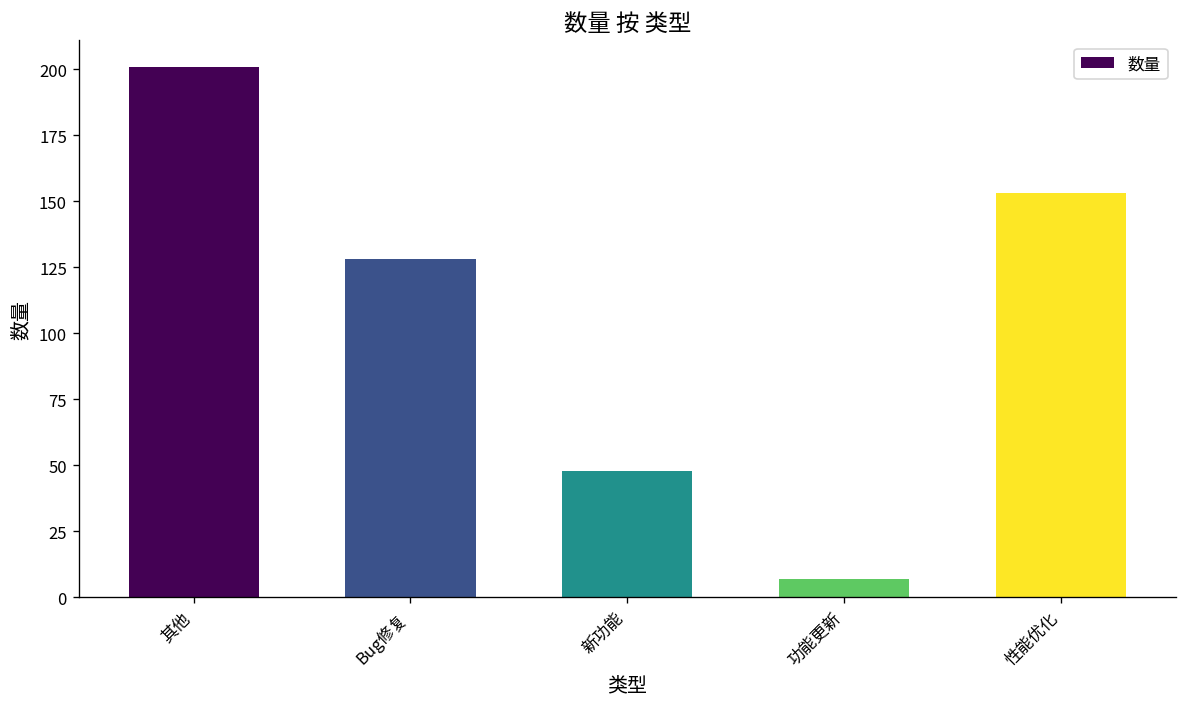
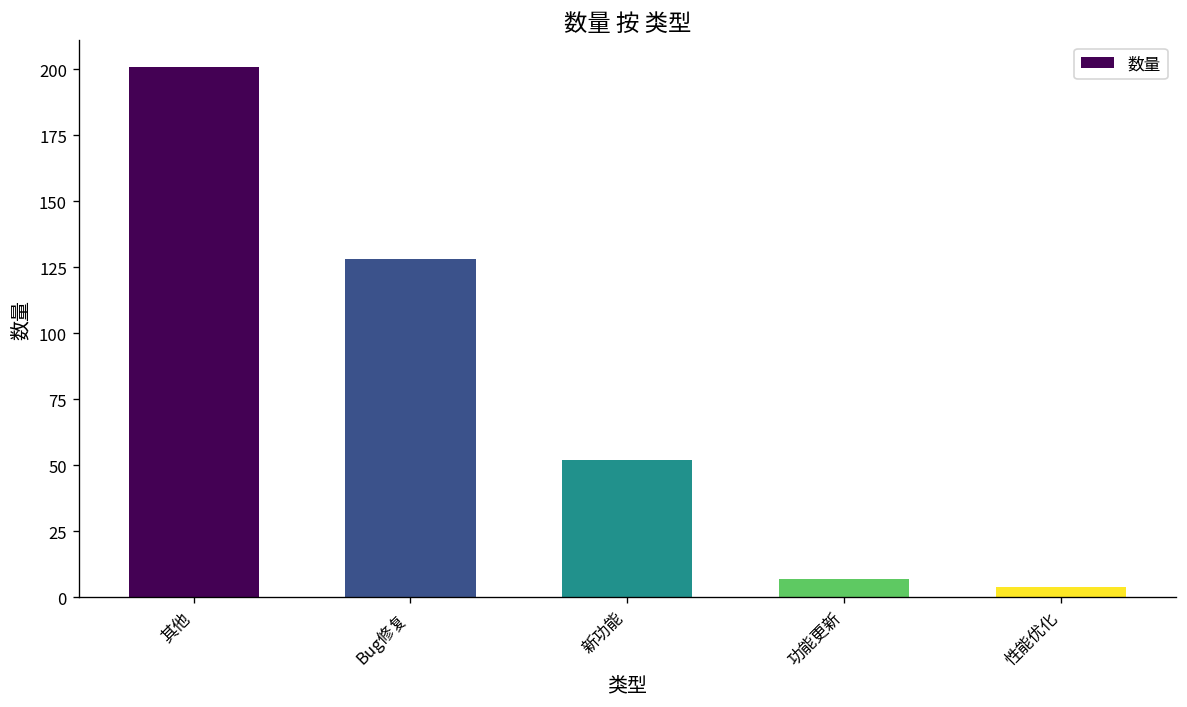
  {
    "其他": 201,
    "Bug修复": 128,
-   "新功能": 48,
+   "新功能": 52,
    "功能更新": 7,
-   "性能优化": 153
+   "性能优化": 4
  }
